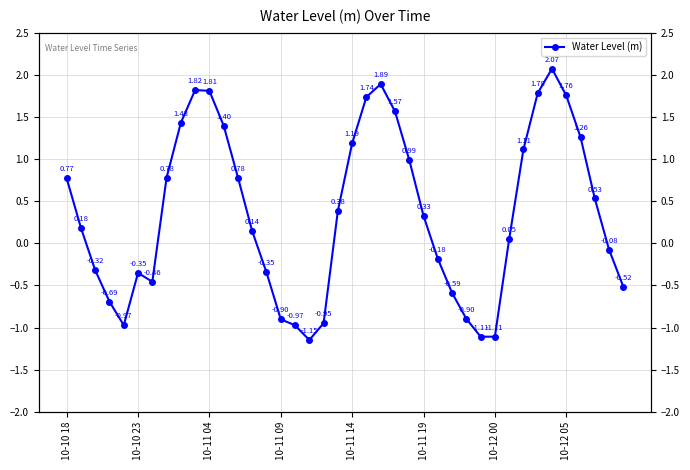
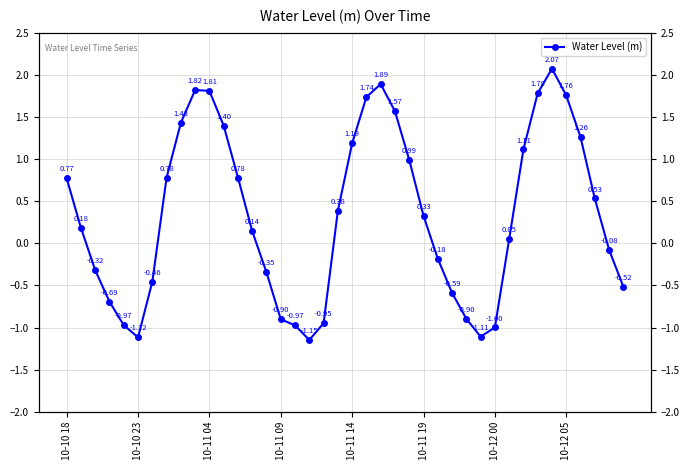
  {
    "10-10 18": 0.77,
-   "10-10 23": -0.35,
+   "10-10 23": -1.12,
    "10-11 04": 1.81,
    "10-11 09": -0.90,
    "10-11 14": 1.19,
    "10-11 19": 0.33,
-   "10-12 00": -1.11,
+   "10-12 00": -1.00,
    "10-12 05": 1.76
  }
